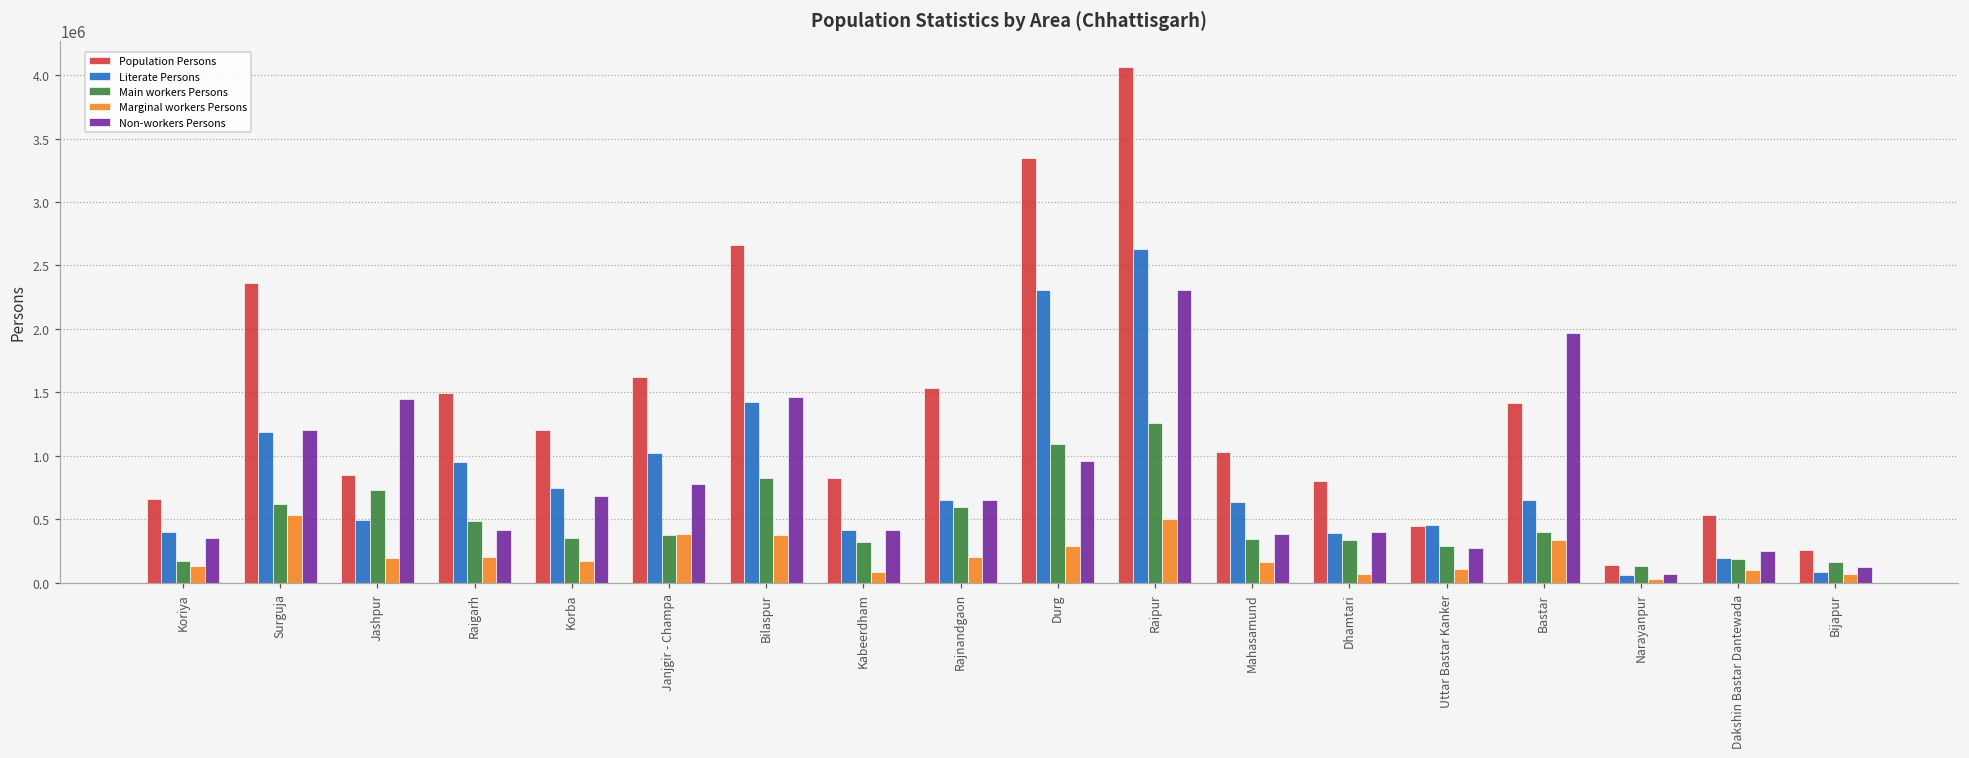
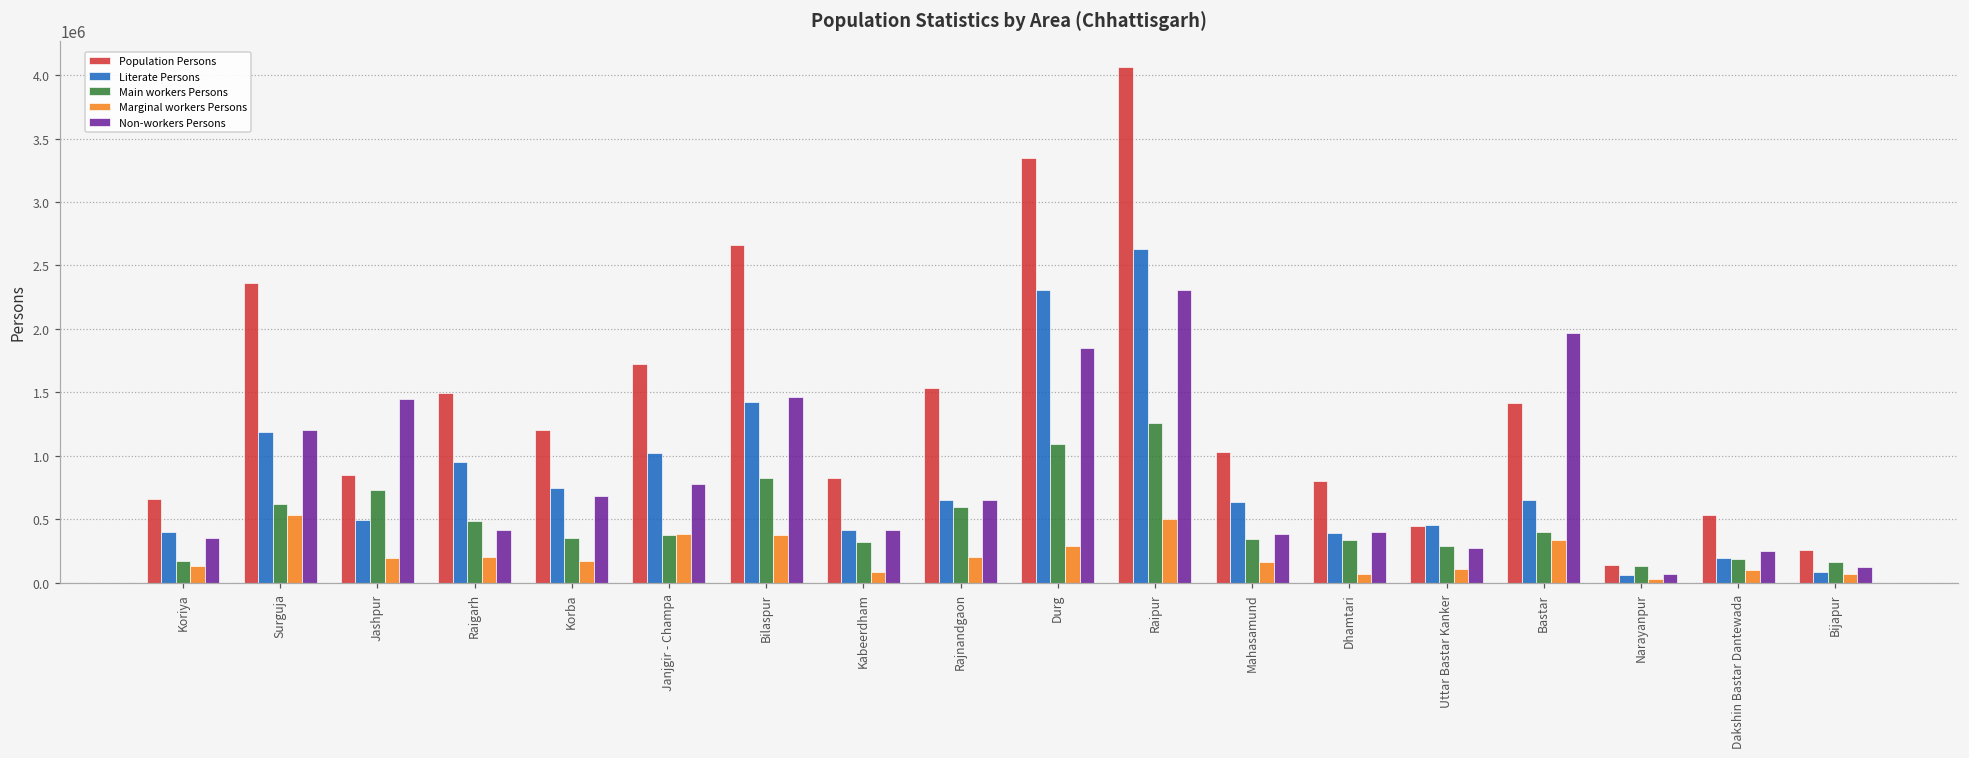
  {
    "Population Persons": {
      "Koriya": 660000,
      "Surguja": 2360000,
      "Jashpur": 850000,
      "Raigarh": 1490000,
      "Korba": 1210000,
-     "Janjgir - Champa": 1620000,
+     "Janjgir - Champa": 1730000,
      "Bilaspur": 2660000,
      "Kabeerdham": 820000,
      "Rajnandgaon": 1540000,
      "Durg": 3340000,
      "Raipur": 4060000,
      "Mahasamund": 1030000,
      "Dhamtari": 800000,
      "Uttar Bastar Kanker": 440000,
      "Bastar": 1410000,
      "Narayanpur": 140000,
      "Dakshin Bastar Dantewada": 530000,
      "Bijapur": 260000
    },
    "Literate Persons": {
      "Koriya": 400000,
      "Surguja": 1190000,
      "Jashpur": 500000,
      "Raigarh": 950000,
      "Korba": 750000,
      "Janjgir - Champa": 1020000,
      "Bilaspur": 1420000,
      "Kabeerdham": 410000,
      "Rajnandgaon": 650000,
      "Durg": 2300000,
      "Raipur": 2630000,
      "Mahasamund": 640000,
      "Dhamtari": 390000,
      "Uttar Bastar Kanker": 460000,
      "Bastar": 650000,
      "Narayanpur": 60000,
      "Dakshin Bastar Dantewada": 190000,
      "Bijapur": 90000
    },
    "Main workers Persons": {
      "Koriya": 170000,
      "Surguja": 620000,
      "Jashpur": 730000,
      "Raigarh": 480000,
      "Korba": 350000,
      "Janjgir - Champa": 370000,
      "Bilaspur": 830000,
      "Kabeerdham": 320000,
      "Rajnandgaon": 600000,
      "Durg": 1090000,
      "Raipur": 1260000,
      "Mahasamund": 340000,
      "Dhamtari": 340000,
      "Uttar Bastar Kanker": 290000,
      "Bastar": 390000,
      "Narayanpur": 130000,
      "Dakshin Bastar Dantewada": 180000,
      "Bijapur": 160000
    },
    "Marginal workers Persons": {
      "Koriya": 130000,
      "Surguja": 530000,
      "Jashpur": 200000,
      "Raigarh": 210000,
      "Korba": 170000,
      "Janjgir - Champa": 380000,
      "Bilaspur": 380000,
      "Kabeerdham": 90000,
      "Rajnandgaon": 200000,
      "Durg": 290000,
      "Raipur": 500000,
      "Mahasamund": 160000,
      "Dhamtari": 70000,
      "Uttar Bastar Kanker": 100000,
      "Bastar": 330000,
      "Narayanpur": 30000,
      "Dakshin Bastar Dantewada": 100000,
      "Bijapur": 70000
    },
    "Non-workers Persons": {
      "Koriya": 350000,
      "Surguja": 1200000,
      "Jashpur": 1450000,
      "Raigarh": 420000,
      "Korba": 690000,
      "Janjgir - Champa": 770000,
      "Bilaspur": 1460000,
      "Kabeerdham": 420000,
      "Rajnandgaon": 650000,
-     "Durg": 960000,
+     "Durg": 1850000,
      "Raipur": 2310000,
      "Mahasamund": 380000,
      "Dhamtari": 400000,
      "Uttar Bastar Kanker": 280000,
      "Bastar": 1970000,
      "Narayanpur": 70000,
      "Dakshin Bastar Dantewada": 250000,
      "Bijapur": 120000
    }
  }
